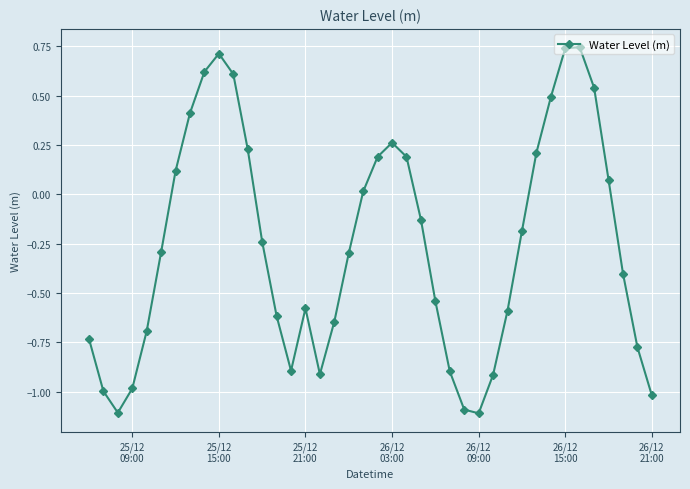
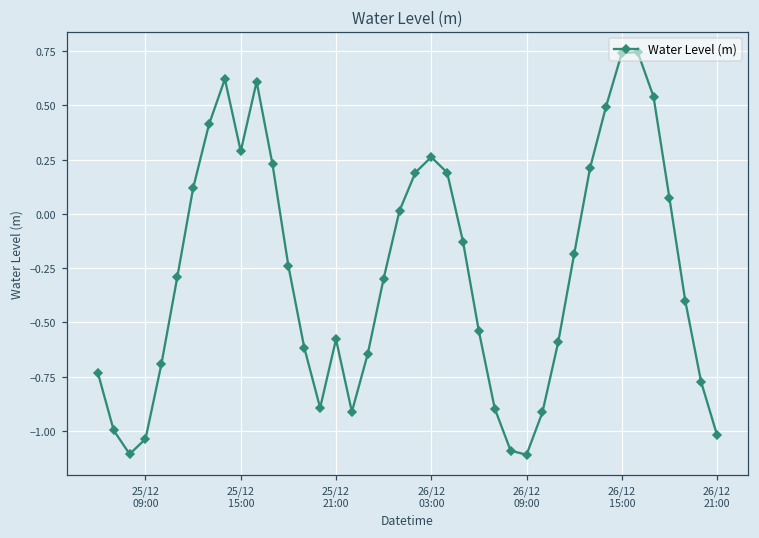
  {
-   "25/12 09:00": -0.98,
-   "25/12 15:00": 0.71,
+   "25/12 09:00": -1.04,
+   "25/12 15:00": 0.29,
    "25/12 21:00": -0.58,
    "26/12 03:00": 0.26,
    "26/12 09:00": -1.11,
    "26/12 21:00": -1.02
  }
